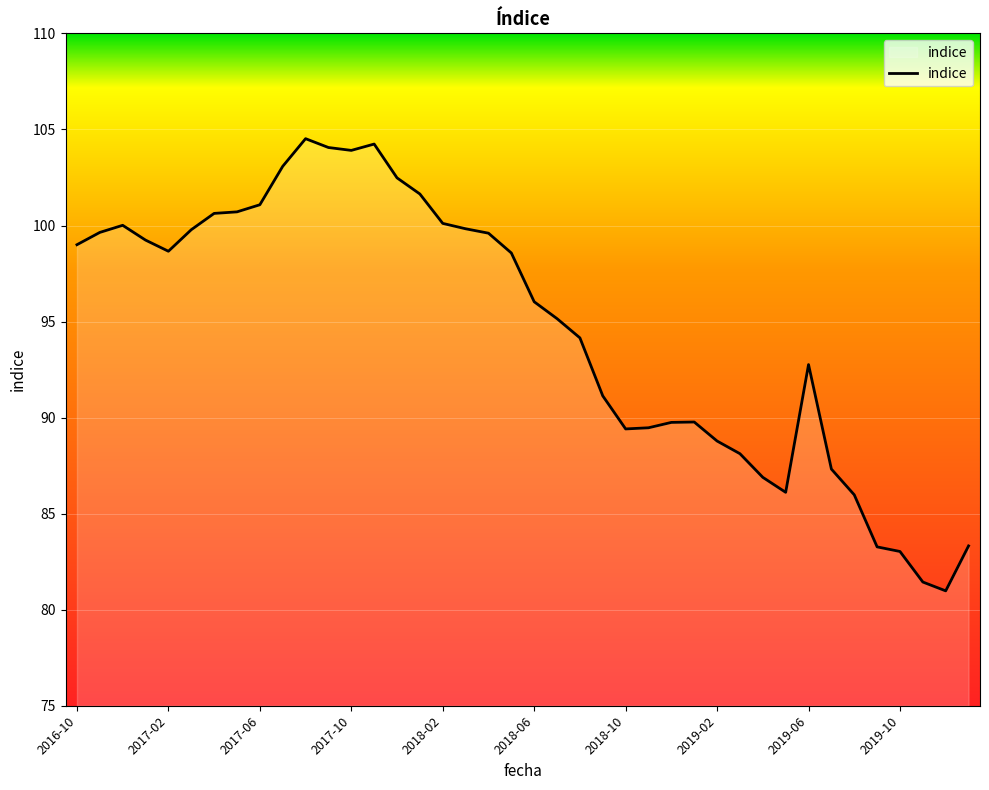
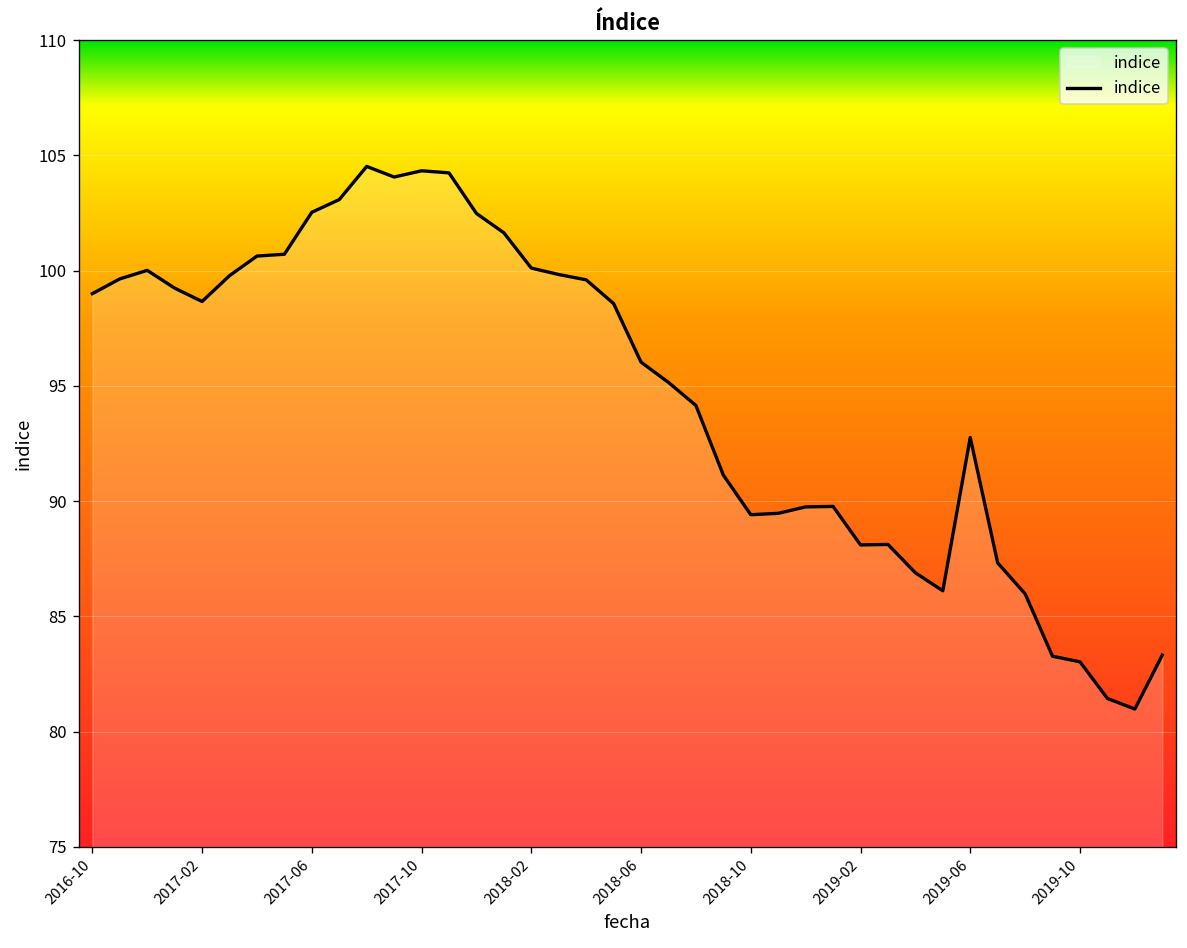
  {
    "2016-10": 99.0,
    "2017-02": 98.7,
-   "2017-06": 101.1,
-   "2017-10": 103.9,
+   "2017-06": 102.5,
+   "2017-10": 104.3,
    "2018-02": 100.1,
    "2018-06": 96.0,
    "2018-10": 89.4,
-   "2019-02": 88.8,
+   "2019-02": 88.1,
    "2019-06": 92.8,
    "2019-10": 83.0
  }
